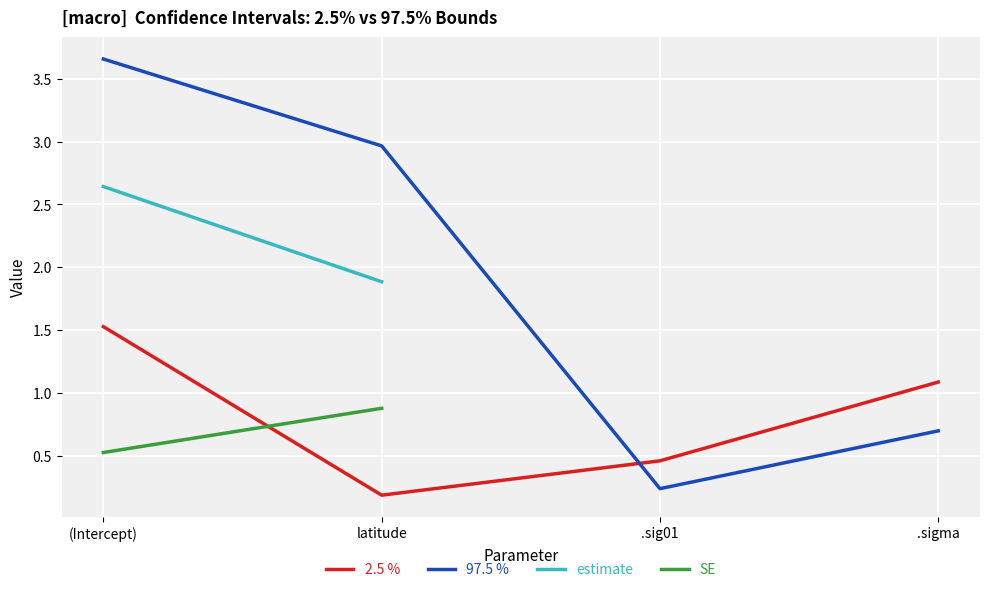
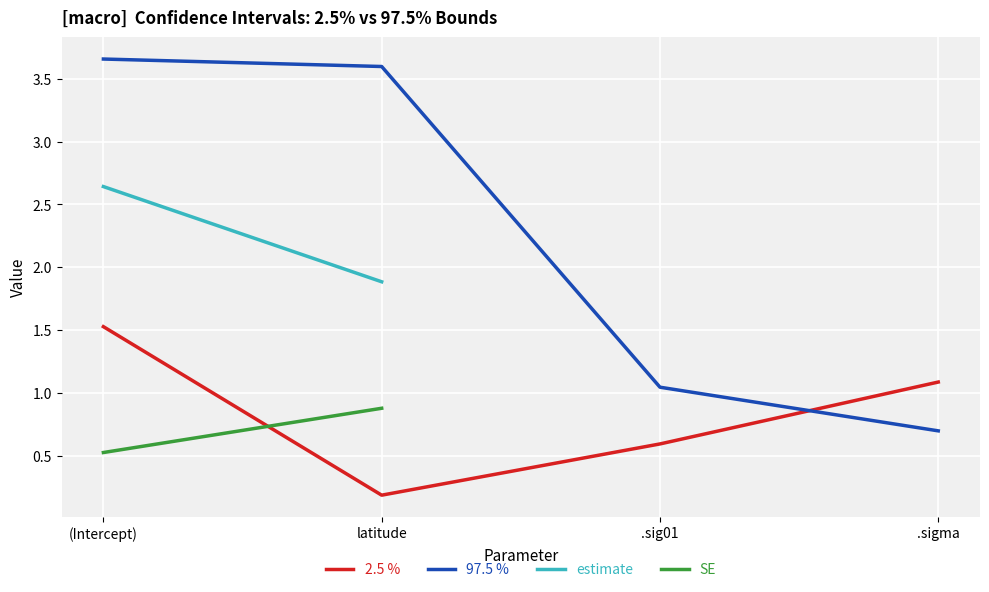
  {
    "2.5 %": {
      "(Intercept)": 1.53,
      "latitude": 0.18,
-     ".sig01": 0.46,
+     ".sig01": 0.59,
      ".sigma": 1.09
    },
    "97.5 %": {
      "(Intercept)": 3.66,
-     "latitude": 2.97,
-     ".sig01": 0.24,
+     "latitude": 3.60,
+     ".sig01": 1.04,
      ".sigma": 0.70
    },
    "estimate": {
      "(Intercept)": 2.64,
      "latitude": 1.88
    },
    "SE": {
      "(Intercept)": 0.52,
      "latitude": 0.88
    }
  }
